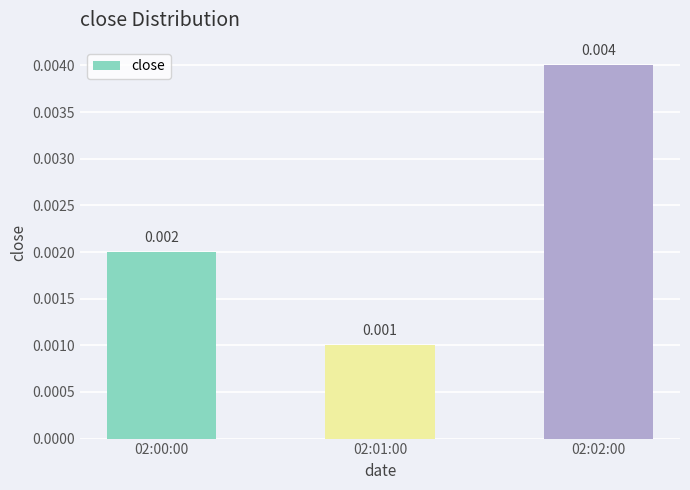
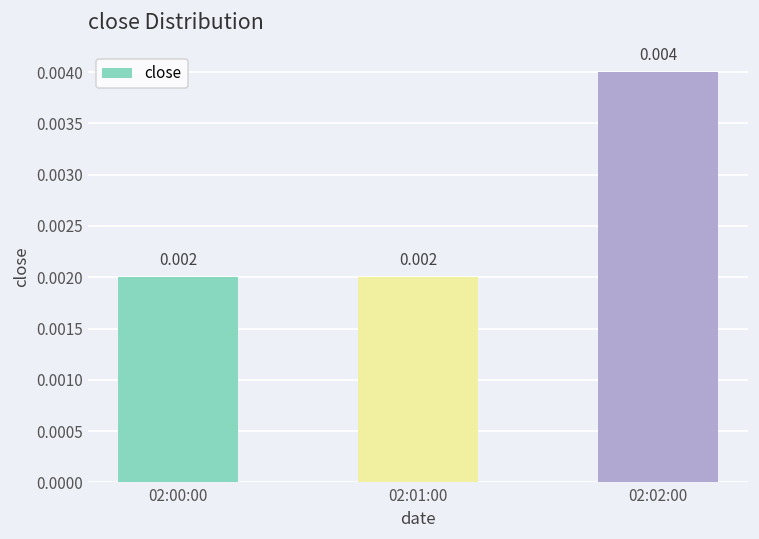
  {
    "02:00:00": 0.002,
-   "02:01:00": 0.001,
+   "02:01:00": 0.002,
    "02:02:00": 0.004
  }
